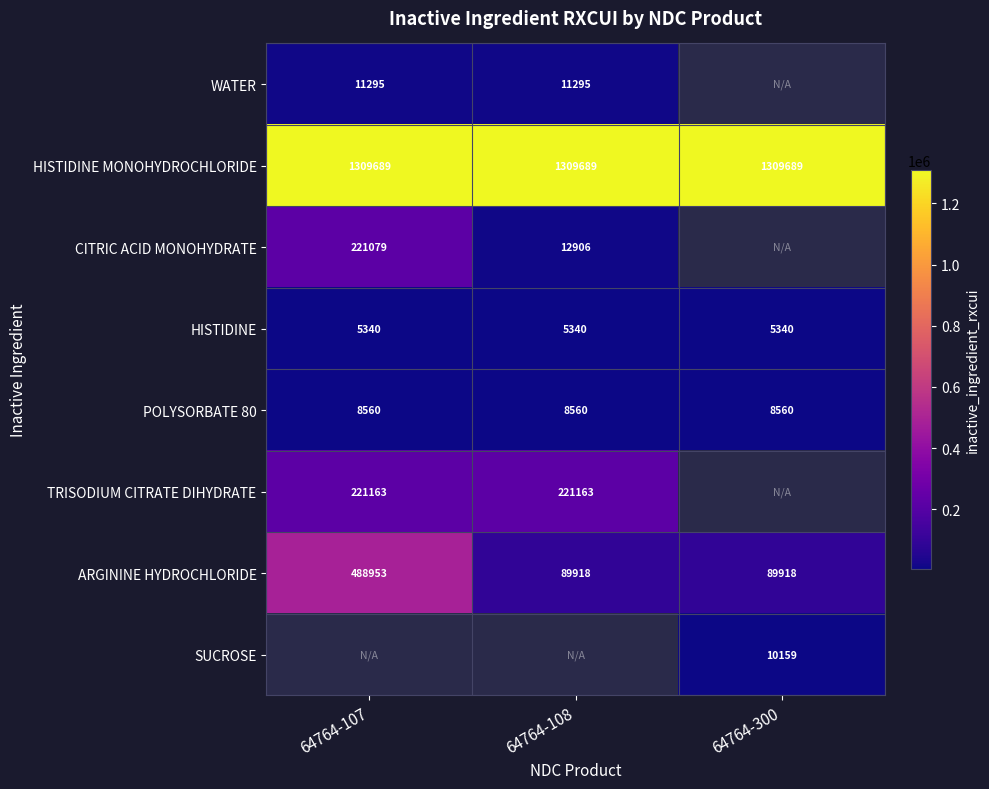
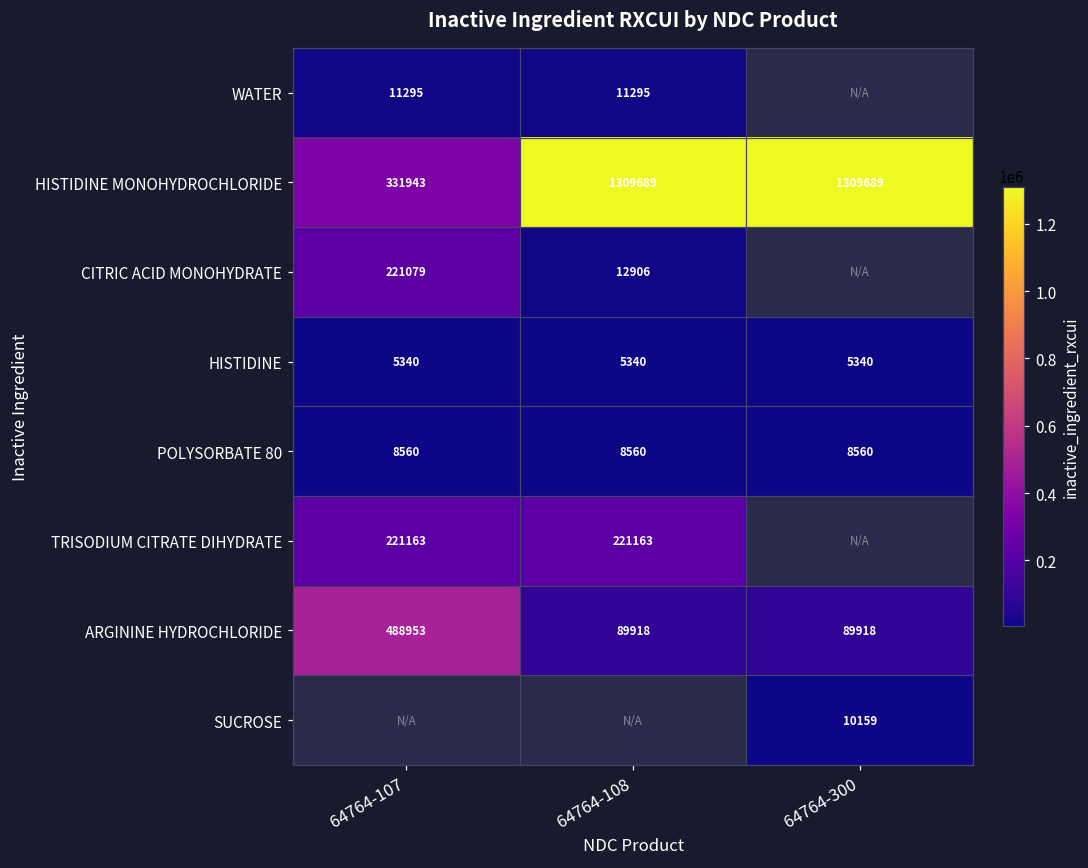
  {
    "WATER": {
      "64764-107": 11295,
      "64764-108": 11295
    },
    "HISTIDINE MONOHYDROCHLORIDE": {
-     "64764-107": 1309689,
+     "64764-107": 331943,
      "64764-108": 1309689,
      "64764-300": 1309689
    },
    "CITRIC ACID MONOHYDRATE": {
      "64764-107": 221079,
      "64764-108": 12906
    },
    "HISTIDINE": {
      "64764-107": 5340,
      "64764-108": 5340,
      "64764-300": 5340
    },
    "POLYSORBATE 80": {
      "64764-107": 8560,
      "64764-108": 8560,
      "64764-300": 8560
    },
    "TRISODIUM CITRATE DIHYDRATE": {
      "64764-107": 221163,
      "64764-108": 221163
    },
    "ARGININE HYDROCHLORIDE": {
      "64764-107": 488953,
      "64764-108": 89918,
      "64764-300": 89918
    },
    "SUCROSE": {
      "64764-300": 10159
    }
  }
